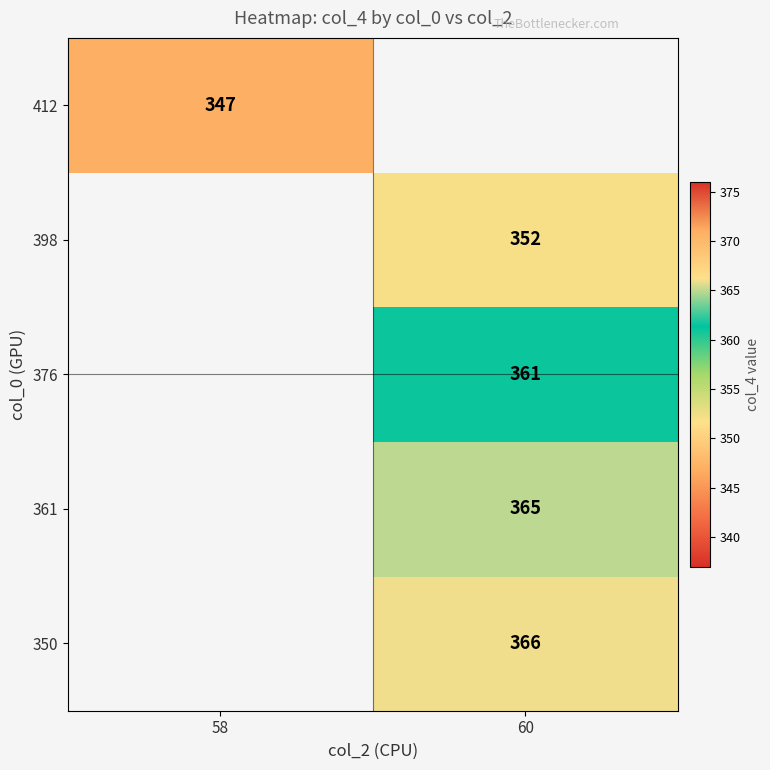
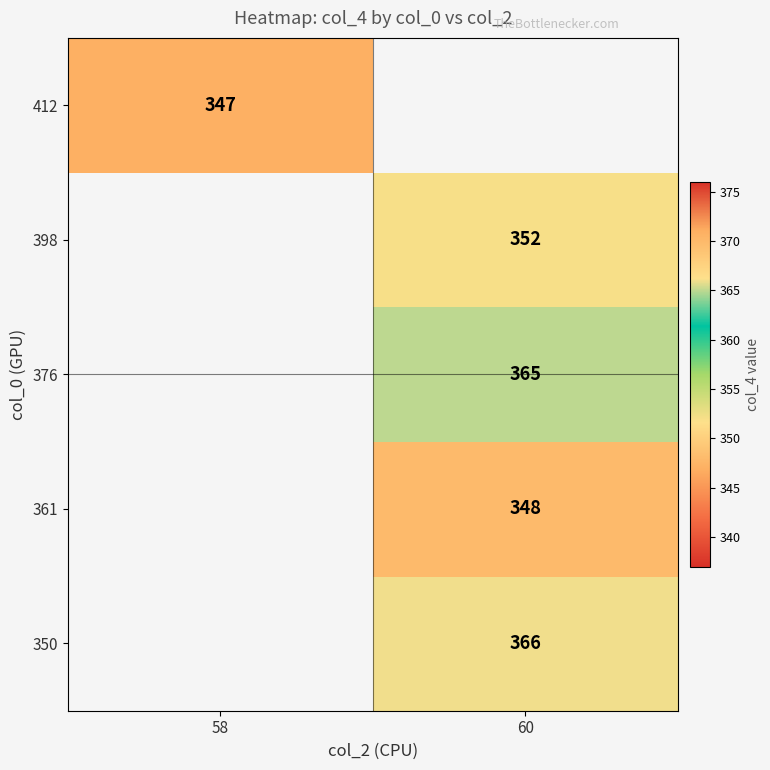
  {
    "412": {
      "58": 347
    },
    "398": {
      "60": 352
    },
    "376": {
-     "60": 361
+     "60": 365
    },
    "361": {
-     "60": 365
+     "60": 348
    },
    "350": {
      "60": 366
    }
  }
